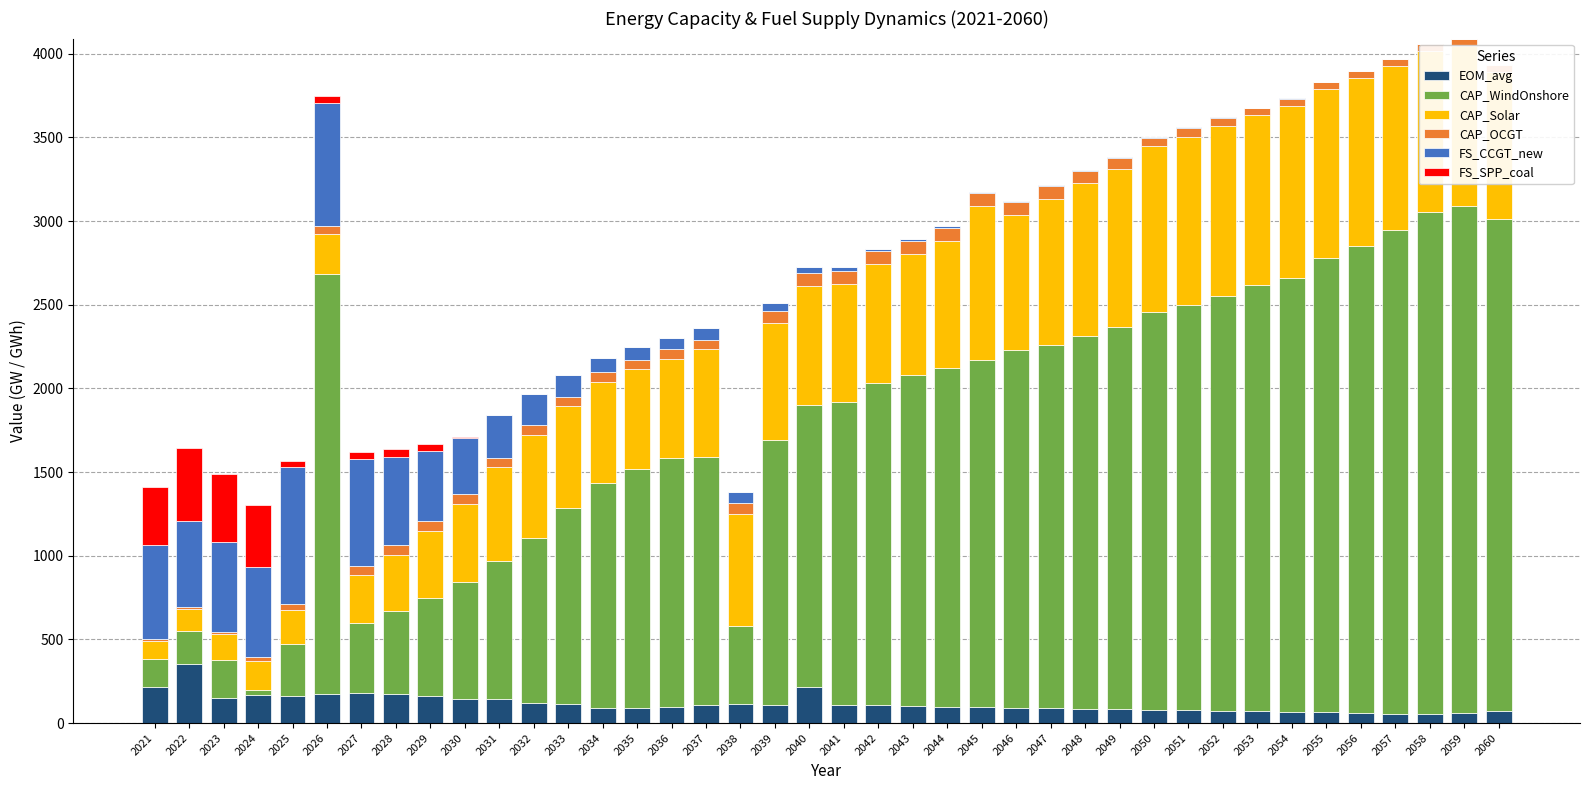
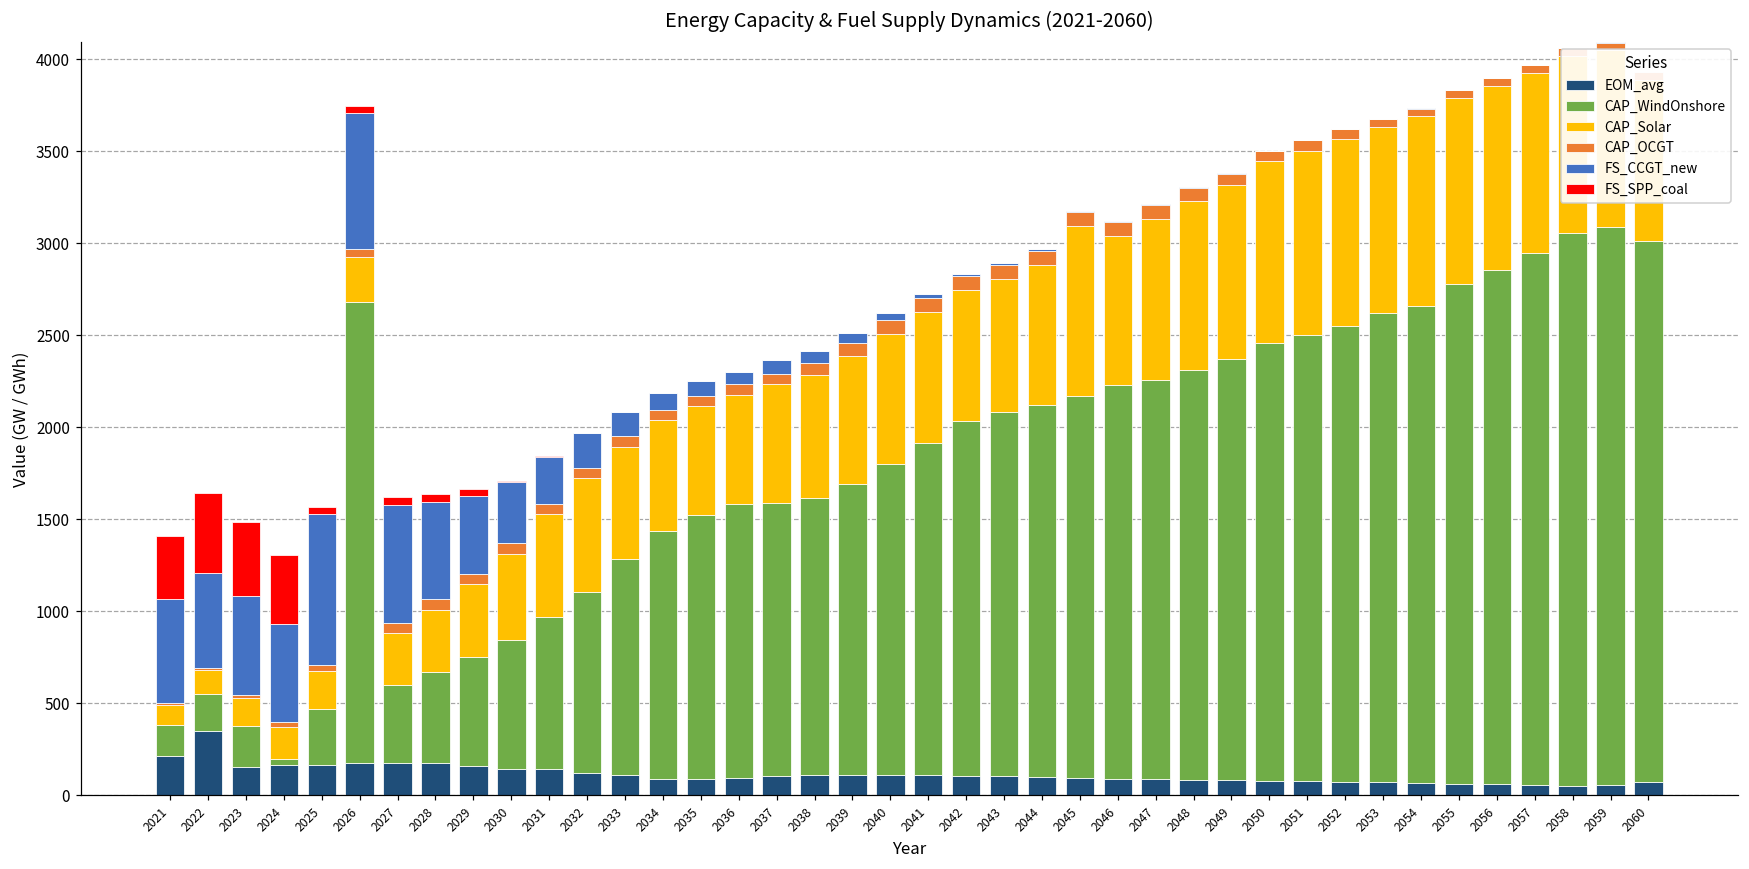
  {
    "EOM_avg": {
      "2021": 220,
      "2022": 350,
      "2023": 150,
      "2024": 170,
      "2025": 160,
      "2026": 180,
      "2027": 180,
      "2028": 170,
      "2029": 160,
      "2030": 140,
      "2031": 140,
      "2032": 120,
      "2033": 110,
      "2034": 90,
      "2035": 90,
      "2036": 90,
      "2037": 110,
      "2038": 110,
      "2039": 110,
-     "2040": 210,
+     "2040": 110,
      "2041": 110,
      "2042": 110,
      "2043": 100,
      "2044": 100,
      "2045": 100,
      "2046": 90,
      "2047": 90,
      "2048": 80,
      "2049": 80,
      "2050": 80,
      "2051": 80,
      "2052": 70,
      "2053": 70,
      "2054": 70,
      "2055": 60,
      "2056": 60,
      "2057": 60,
      "2058": 50,
      "2059": 60,
      "2060": 70
    },
    "CAP_WindOnshore": {
      "2021": 160,
      "2022": 200,
      "2023": 230,
      "2024": 30,
      "2025": 310,
      "2026": 2510,
      "2027": 420,
      "2028": 500,
      "2029": 590,
      "2030": 700,
      "2031": 830,
      "2032": 990,
      "2033": 1170,
      "2034": 1350,
      "2035": 1430,
      "2036": 1490,
      "2037": 1480,
-     "2038": 470,
+     "2038": 1500,
      "2039": 1580,
      "2040": 1690,
      "2041": 1810,
      "2042": 1930,
      "2043": 1980,
      "2044": 2020,
      "2045": 2070,
      "2046": 2140,
      "2047": 2170,
      "2048": 2230,
      "2049": 2290,
      "2050": 2380,
      "2051": 2420,
      "2052": 2480,
      "2053": 2550,
      "2054": 2590,
      "2055": 2710,
      "2056": 2790,
      "2057": 2890,
      "2058": 3000,
      "2059": 3030,
      "2060": 2940
    }
  }
